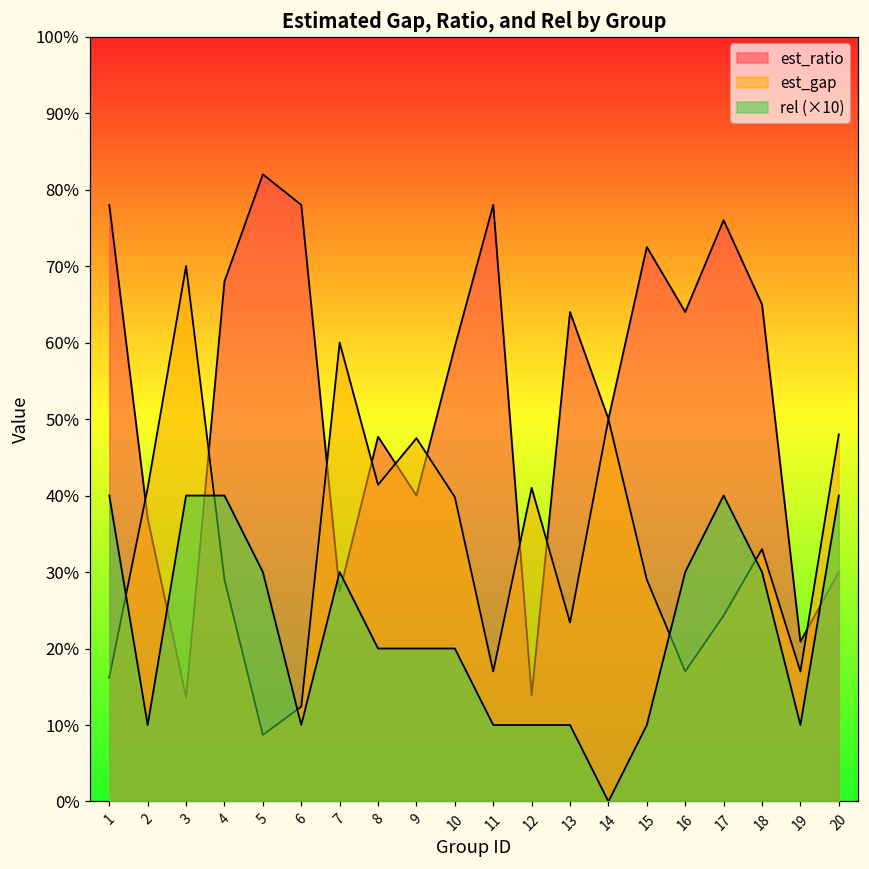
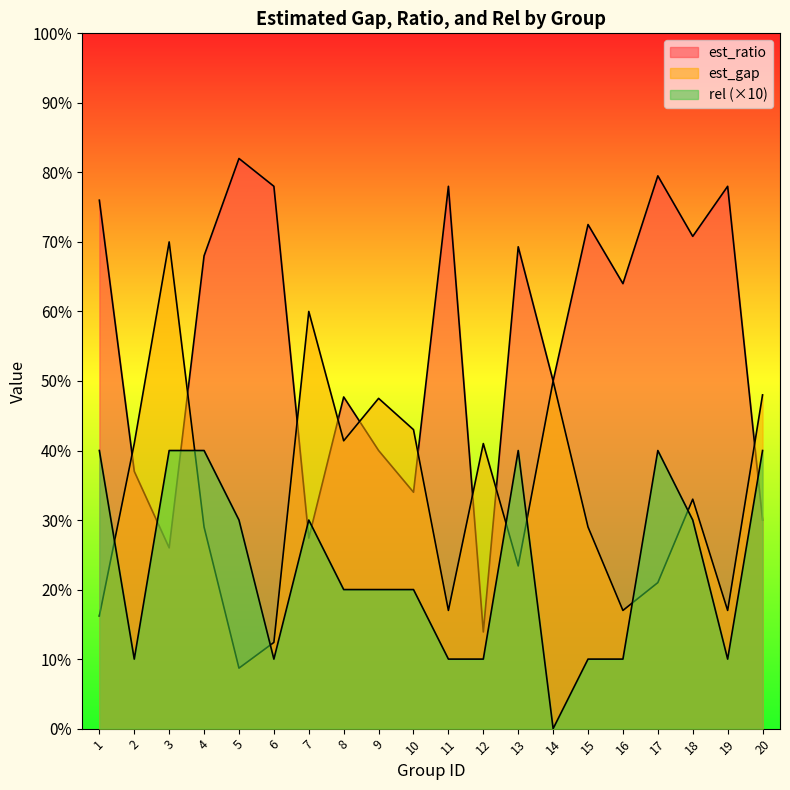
  {
    "est_ratio": {
-     "1": "78%",
+     "1": "76%",
      "2": "37%",
-     "3": "14%",
+     "3": "26%",
      "4": "68%",
      "5": "82%",
      "6": "78%",
      "7": "27%",
      "8": "48%",
      "9": "40%",
-     "10": "60%",
+     "10": "34%",
      "11": "78%",
      "12": "14%",
-     "13": "64%",
+     "13": "69%",
      "15": "73%",
      "16": "64%",
-     "17": "76%",
-     "18": "65%",
-     "19": "21%",
+     "17": "80%",
+     "18": "71%",
+     "19": "78%",
      "20": "30%"
    },
    "est_gap": {
      "1": "16%",
      "2": "41%",
      "3": "70%",
      "4": "29%",
      "5": "9%",
      "6": "12%",
      "7": "60%",
      "8": "41%",
      "9": "48%",
-     "10": "40%",
+     "10": "43%",
      "11": "17%",
      "12": "41%",
      "13": "23%",
      "15": "29%",
      "16": "17%",
-     "17": "24%",
+     "17": "21%",
      "18": "33%",
      "19": "17%",
      "20": "48%"
    },
    "rel (×10)": {
      "1": "40%",
      "2": "10%",
      "3": "40%",
      "4": "40%",
      "5": "30%",
      "6": "10%",
      "7": "30%",
      "8": "20%",
      "9": "20%",
      "10": "20%",
      "11": "10%",
      "12": "10%",
-     "13": "10%",
+     "13": "40%",
      "14": "0%",
      "15": "10%",
-     "16": "30%",
+     "16": "10%",
      "17": "40%",
      "18": "30%",
      "19": "10%",
      "20": "40%"
    }
  }
